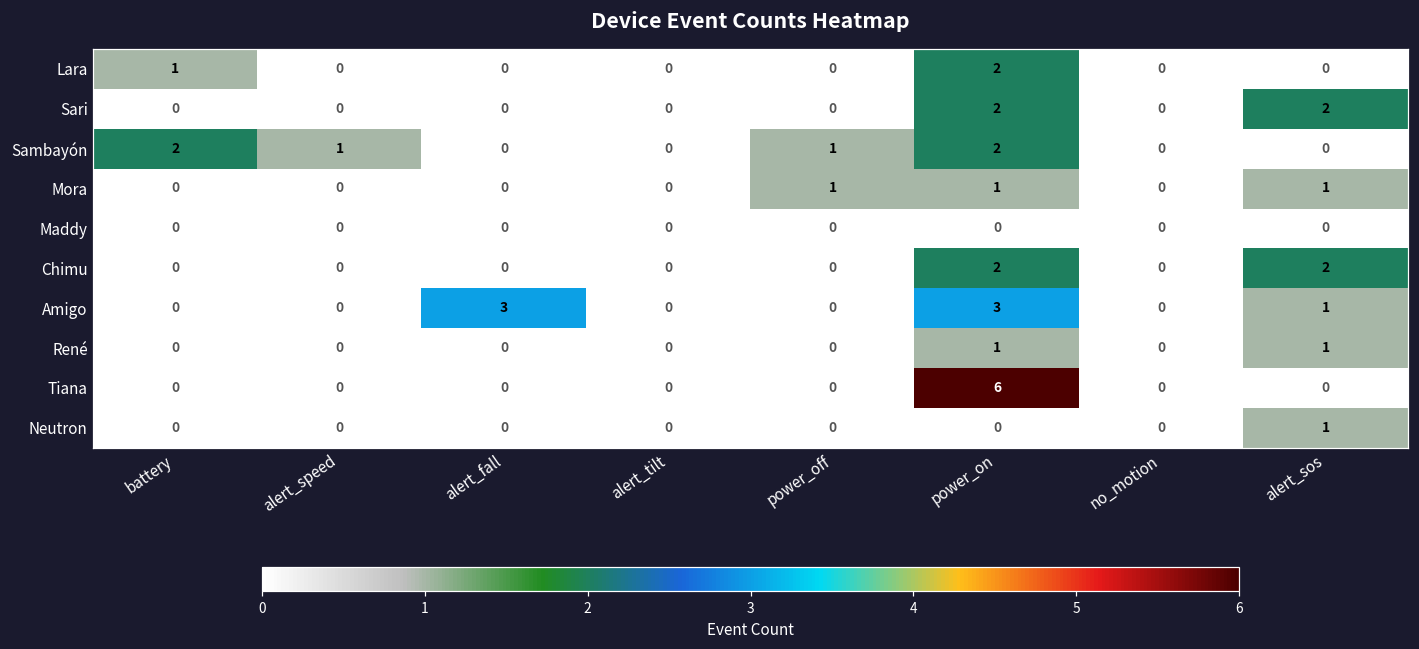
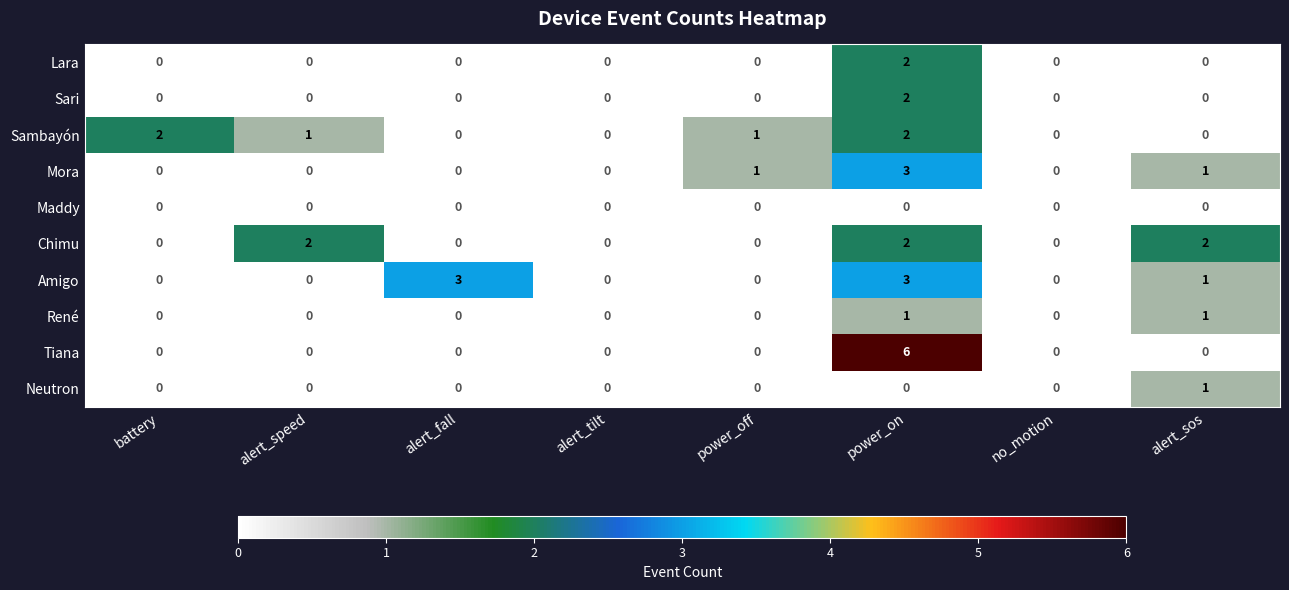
  {
    "Lara": {
-     "battery": 1,
+     "battery": 0,
      "alert_speed": 0,
      "alert_fall": 0,
      "alert_tilt": 0,
      "power_off": 0,
      "power_on": 2,
      "no_motion": 0,
      "alert_sos": 0
    },
    "Sari": {
      "battery": 0,
      "alert_speed": 0,
      "alert_fall": 0,
      "alert_tilt": 0,
      "power_off": 0,
      "power_on": 2,
      "no_motion": 0,
-     "alert_sos": 2
+     "alert_sos": 0
    },
    "Sambayón": {
      "battery": 2,
      "alert_speed": 1,
      "alert_fall": 0,
      "alert_tilt": 0,
      "power_off": 1,
      "power_on": 2,
      "no_motion": 0,
      "alert_sos": 0
    },
    "Mora": {
      "battery": 0,
      "alert_speed": 0,
      "alert_fall": 0,
      "alert_tilt": 0,
      "power_off": 1,
-     "power_on": 1,
+     "power_on": 3,
      "no_motion": 0,
      "alert_sos": 1
    },
    "Maddy": {
      "battery": 0,
      "alert_speed": 0,
      "alert_fall": 0,
      "alert_tilt": 0,
      "power_off": 0,
      "power_on": 0,
      "no_motion": 0,
      "alert_sos": 0
    },
    "Chimu": {
      "battery": 0,
-     "alert_speed": 0,
+     "alert_speed": 2,
      "alert_fall": 0,
      "alert_tilt": 0,
      "power_off": 0,
      "power_on": 2,
      "no_motion": 0,
      "alert_sos": 2
    },
    "Amigo": {
      "battery": 0,
      "alert_speed": 0,
      "alert_fall": 3,
      "alert_tilt": 0,
      "power_off": 0,
      "power_on": 3,
      "no_motion": 0,
      "alert_sos": 1
    },
    "René": {
      "battery": 0,
      "alert_speed": 0,
      "alert_fall": 0,
      "alert_tilt": 0,
      "power_off": 0,
      "power_on": 1,
      "no_motion": 0,
      "alert_sos": 1
    },
    "Tiana": {
      "battery": 0,
      "alert_speed": 0,
      "alert_fall": 0,
      "alert_tilt": 0,
      "power_off": 0,
      "power_on": 6,
      "no_motion": 0,
      "alert_sos": 0
    },
    "Neutron": {
      "battery": 0,
      "alert_speed": 0,
      "alert_fall": 0,
      "alert_tilt": 0,
      "power_off": 0,
      "power_on": 0,
      "no_motion": 0,
      "alert_sos": 1
    }
  }
